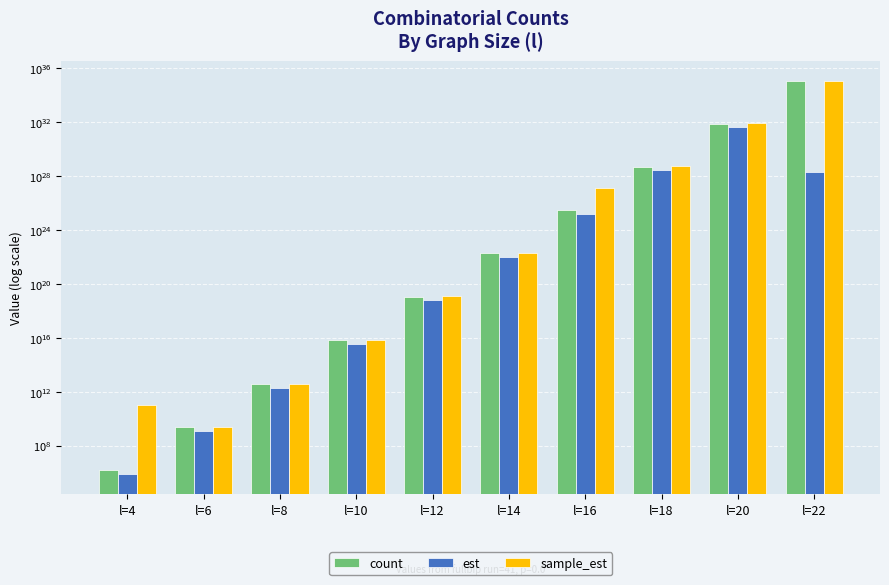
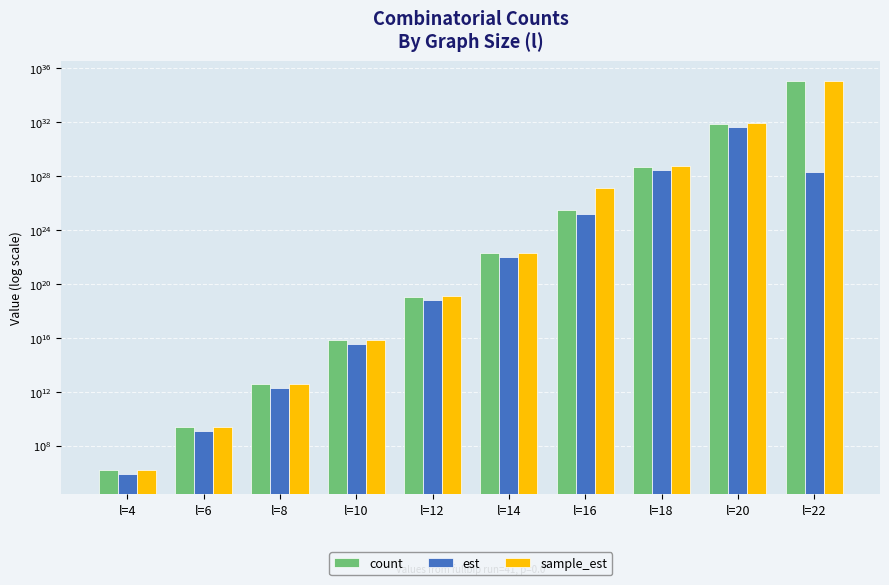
  {
    "count": {
      "l=4": 2000000,
      "l=6": 2000000000,
      "l=8": 4000000000000,
      "l=10": 10000000000000000,
      "l=12": 10000000000000000000,
      "l=14": 20000000000000000000000,
      "l=16": 30000000000000000000000000,
      "l=18": 50000000000000000000000000000,
      "l=20": 100000000000000000000000000000000,
      "l=22": 100000000000000000000000000000000000
    },
    "est": {
      "l=4": 1000000,
      "l=6": 1000000000,
      "l=8": 2000000000000,
      "l=10": 3000000000000000,
      "l=12": 6000000000000000000,
      "l=14": 10000000000000000000000,
      "l=16": 20000000000000000000000000,
      "l=18": 20000000000000000000000000000,
      "l=20": 40000000000000000000000000000000,
      "l=22": 20000000000000000000000000000
    },
    "sample_est": {
-     "l=4": 100000000000,
+     "l=4": 2000000,
      "l=6": 2000000000,
      "l=8": 4000000000000,
      "l=10": 10000000000000000,
      "l=12": 10000000000000000000,
      "l=14": 20000000000000000000000,
      "l=16": 1000000000000000000000000000,
      "l=18": 50000000000000000000000000000,
      "l=20": 100000000000000000000000000000000,
      "l=22": 100000000000000000000000000000000000
    }
  }
